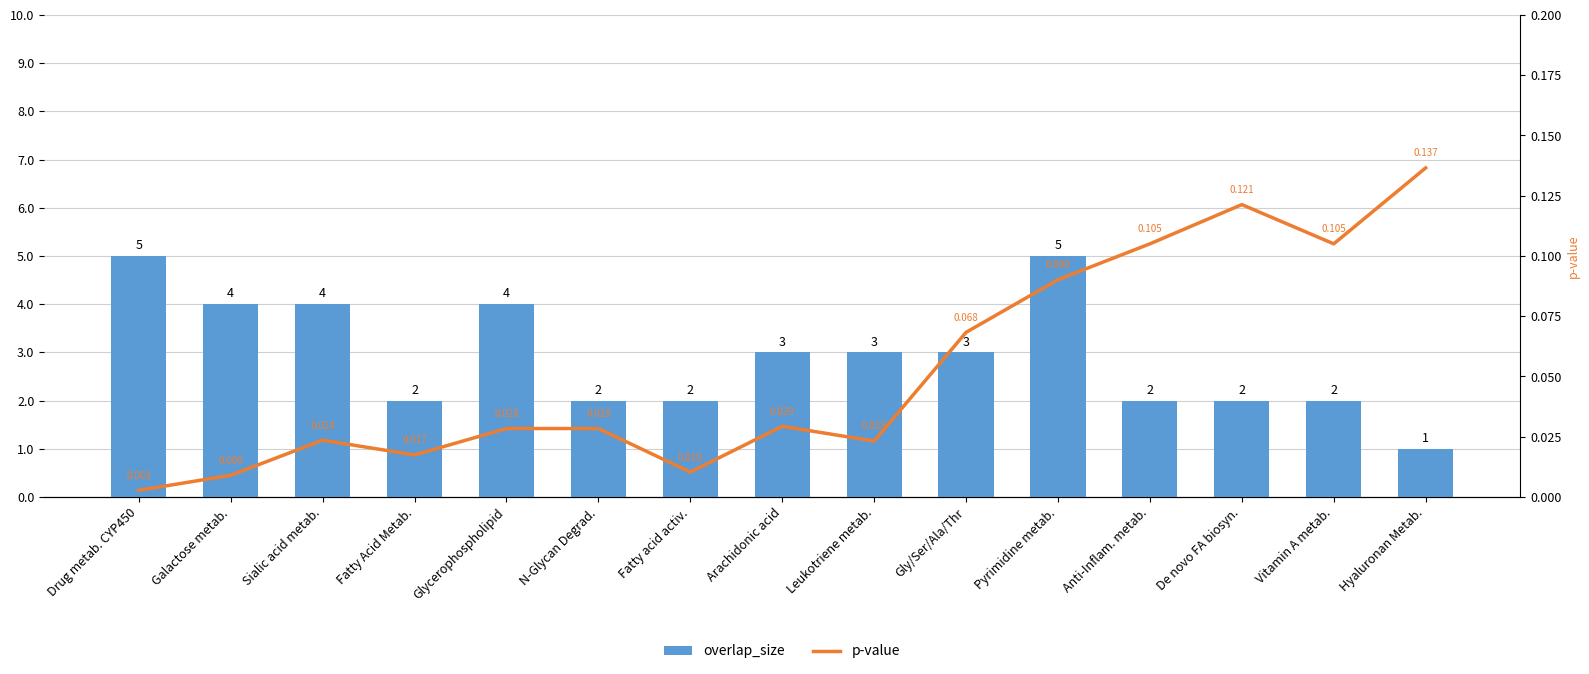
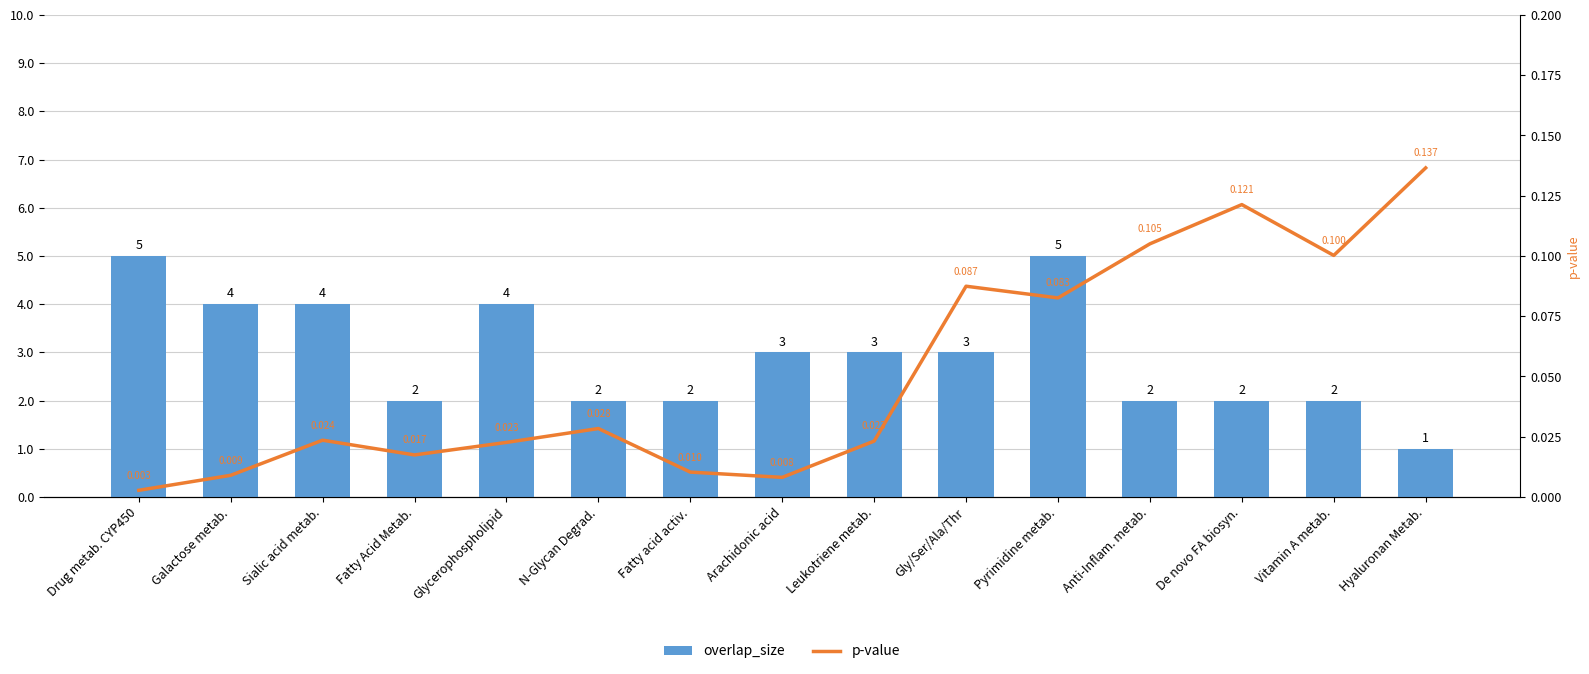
  {
    "overlap_size": {
      "Drug metab. CYP450": 5,
      "Galactose metab.": 4,
      "Sialic acid metab.": 4,
      "Fatty Acid Metab.": 2,
      "Glycerophospholipid": 4,
      "N-Glycan Degrad.": 2,
      "Fatty acid activ.": 2,
      "Arachidonic acid": 3,
      "Leukotriene metab.": 3,
      "Gly/Ser/Ala/Thr": 3,
      "Pyrimidine metab.": 5,
      "Anti-Inflam. metab.": 2,
      "De novo FA biosyn.": 2,
      "Vitamin A metab.": 2,
      "Hyaluronan Metab.": 1
    },
    "p-value": {
      "Drug metab. CYP450": 0.003,
      "Galactose metab.": 0.009,
      "Sialic acid metab.": 0.024,
      "Fatty Acid Metab.": 0.017,
-     "Glycerophospholipid": 0.028,
+     "Glycerophospholipid": 0.023,
      "N-Glycan Degrad.": 0.028,
      "Fatty acid activ.": 0.010,
-     "Arachidonic acid": 0.029,
+     "Arachidonic acid": 0.008,
      "Leukotriene metab.": 0.023,
-     "Gly/Ser/Ala/Thr": 0.068,
-     "Pyrimidine metab.": 0.090,
+     "Gly/Ser/Ala/Thr": 0.087,
+     "Pyrimidine metab.": 0.083,
      "Anti-Inflam. metab.": 0.105,
      "De novo FA biosyn.": 0.121,
-     "Vitamin A metab.": 0.105,
+     "Vitamin A metab.": 0.100,
      "Hyaluronan Metab.": 0.137
    }
  }
